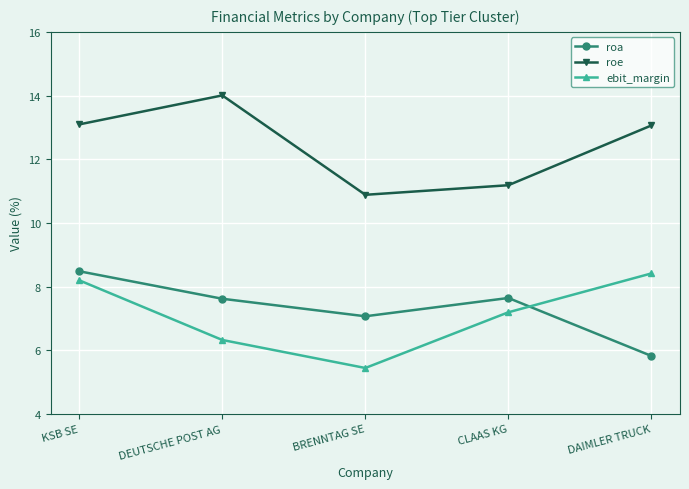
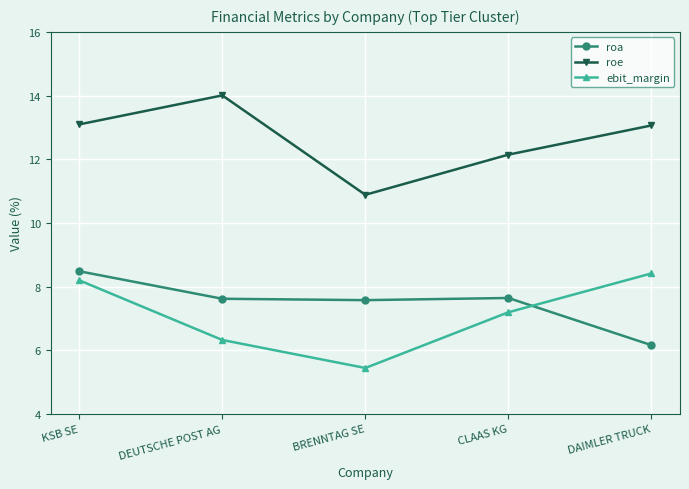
  {
    "roa": {
      "KSB SE": 8.5,
      "DEUTSCHE POST AG": 7.6,
-     "BRENNTAG SE": 7.1,
+     "BRENNTAG SE": 7.6,
      "CLAAS KG": 7.6,
-     "DAIMLER TRUCK": 5.8
+     "DAIMLER TRUCK": 6.2
    },
    "roe": {
      "KSB SE": 13.1,
      "DEUTSCHE POST AG": 14.0,
      "BRENNTAG SE": 10.9,
-     "CLAAS KG": 11.2,
+     "CLAAS KG": 12.1,
      "DAIMLER TRUCK": 13.1
    },
    "ebit_margin": {
      "KSB SE": 8.2,
      "DEUTSCHE POST AG": 6.3,
      "BRENNTAG SE": 5.4,
      "CLAAS KG": 7.2,
      "DAIMLER TRUCK": 8.4
    }
  }
